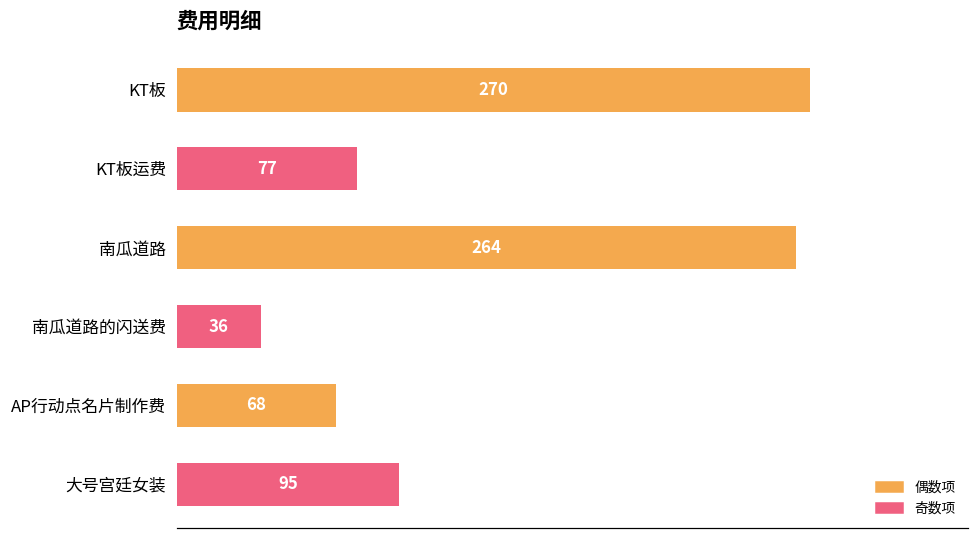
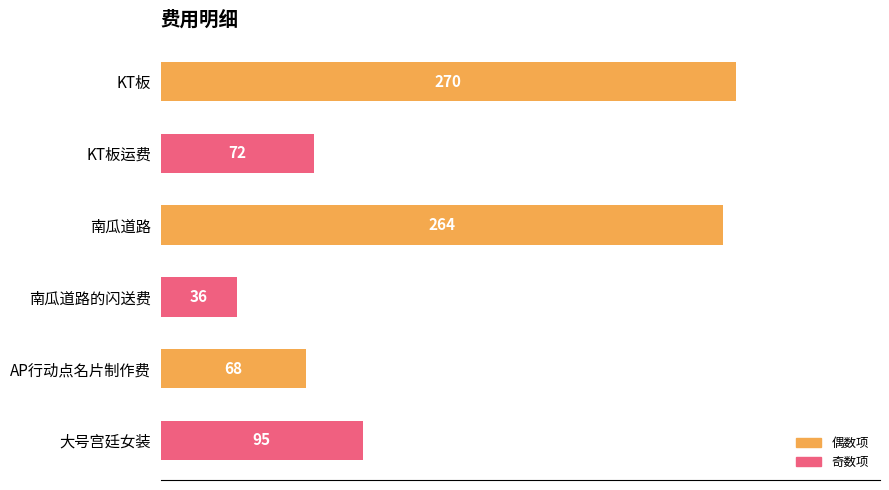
  {
    "KT板": 270,
-   "KT板运费": 77,
+   "KT板运费": 72,
    "南瓜道路": 264,
    "南瓜道路的闪送费": 36,
    "AP行动点名片制作费": 68,
    "大号宫廷女装": 95
  }
